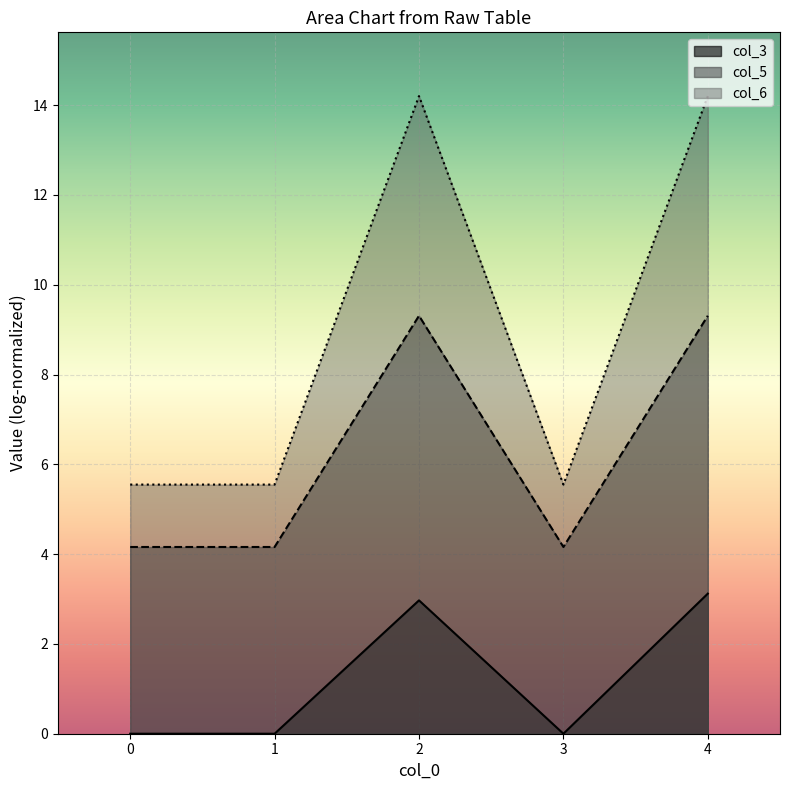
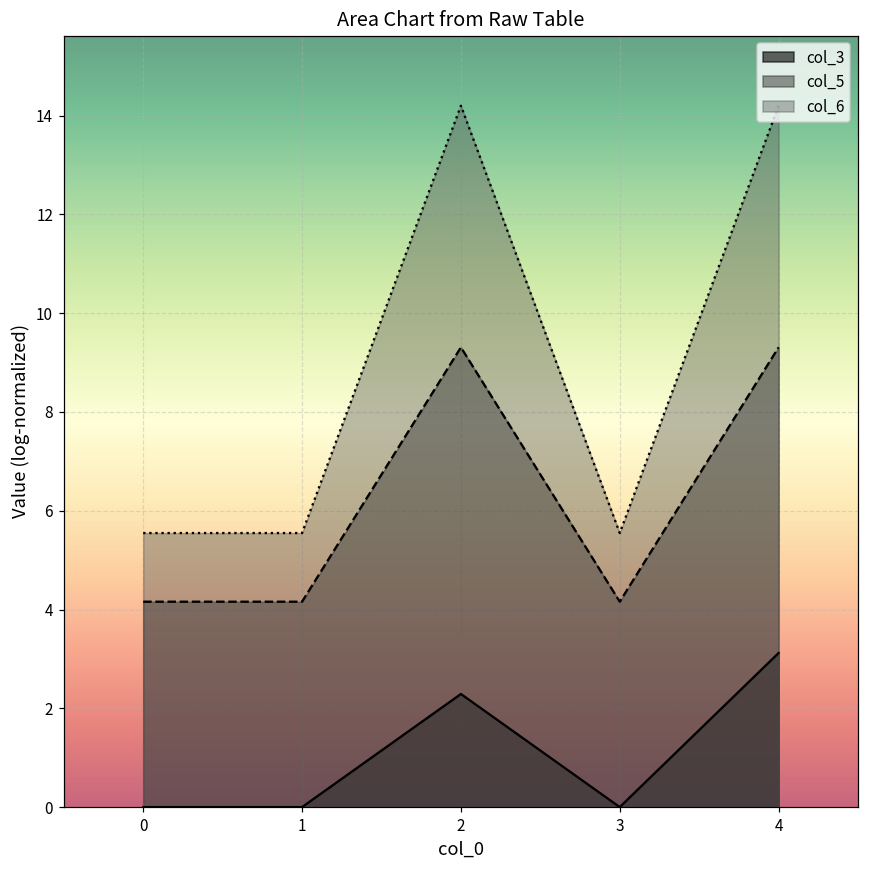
  {
    "col_3": {
      "0": 0.0,
      "1": 0.0,
-     "2": 3.0,
+     "2": 2.3,
      "3": 0.0,
      "4": 3.1
    }
  }
